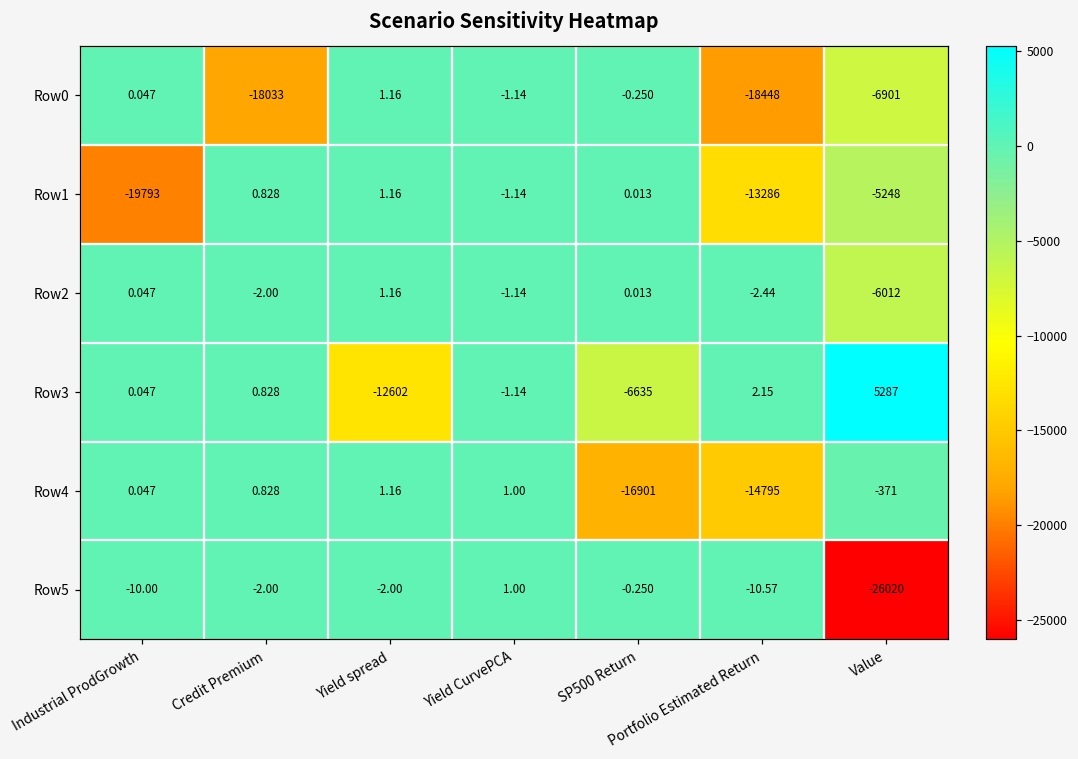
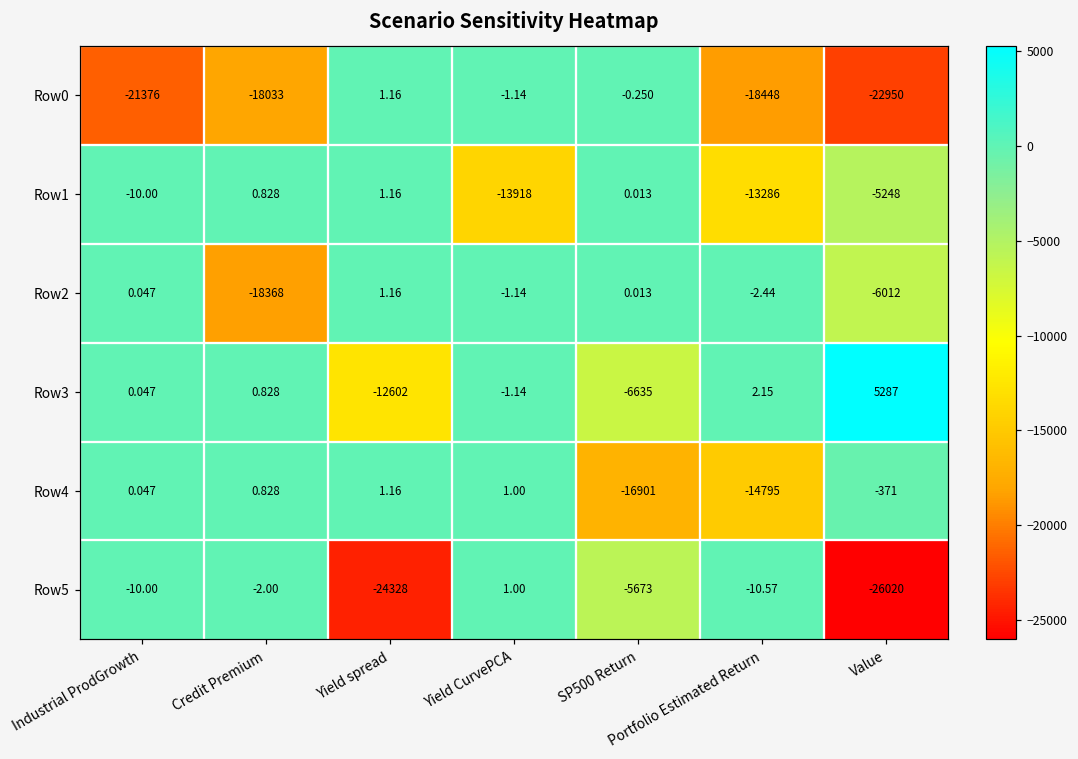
  {
    "Row0": {
-     "Industrial ProdGrowth": 0.047,
+     "Industrial ProdGrowth": -21376,
      "Credit Premium": -18033,
      "Yield spread": 1.16,
      "Yield CurvePCA": -1.14,
      "SP500 Return": -0.250,
      "Portfolio Estimated Return": -18448,
-     "Value": -6901
+     "Value": -22950
    },
    "Row1": {
-     "Industrial ProdGrowth": -19793,
+     "Industrial ProdGrowth": -10.00,
      "Credit Premium": 0.828,
      "Yield spread": 1.16,
-     "Yield CurvePCA": -1.14,
+     "Yield CurvePCA": -13918,
      "SP500 Return": 0.013,
      "Portfolio Estimated Return": -13286,
      "Value": -5248
    },
    "Row2": {
      "Industrial ProdGrowth": 0.047,
-     "Credit Premium": -2.00,
+     "Credit Premium": -18368,
      "Yield spread": 1.16,
      "Yield CurvePCA": -1.14,
      "SP500 Return": 0.013,
      "Portfolio Estimated Return": -2.44,
      "Value": -6012
    },
    "Row3": {
      "Industrial ProdGrowth": 0.047,
      "Credit Premium": 0.828,
      "Yield spread": -12602,
      "Yield CurvePCA": -1.14,
      "SP500 Return": -6635,
      "Portfolio Estimated Return": 2.15,
      "Value": 5287
    },
    "Row4": {
      "Industrial ProdGrowth": 0.047,
      "Credit Premium": 0.828,
      "Yield spread": 1.16,
      "Yield CurvePCA": 1.00,
      "SP500 Return": -16901,
      "Portfolio Estimated Return": -14795,
      "Value": -371
    },
    "Row5": {
      "Industrial ProdGrowth": -10.00,
      "Credit Premium": -2.00,
-     "Yield spread": -2.00,
+     "Yield spread": -24328,
      "Yield CurvePCA": 1.00,
-     "SP500 Return": -0.250,
+     "SP500 Return": -5673,
      "Portfolio Estimated Return": -10.57,
      "Value": -26020
    }
  }
